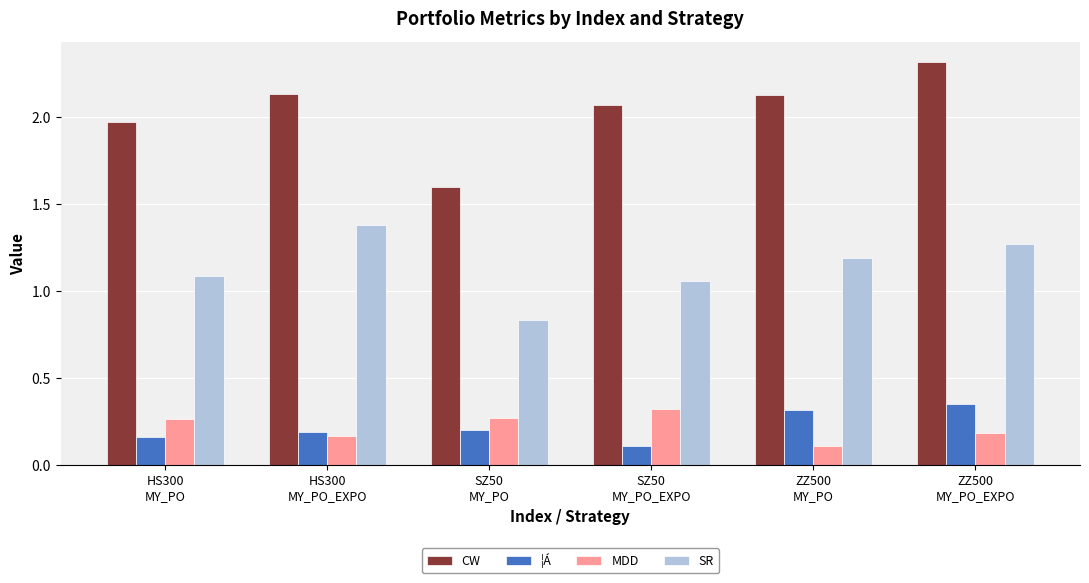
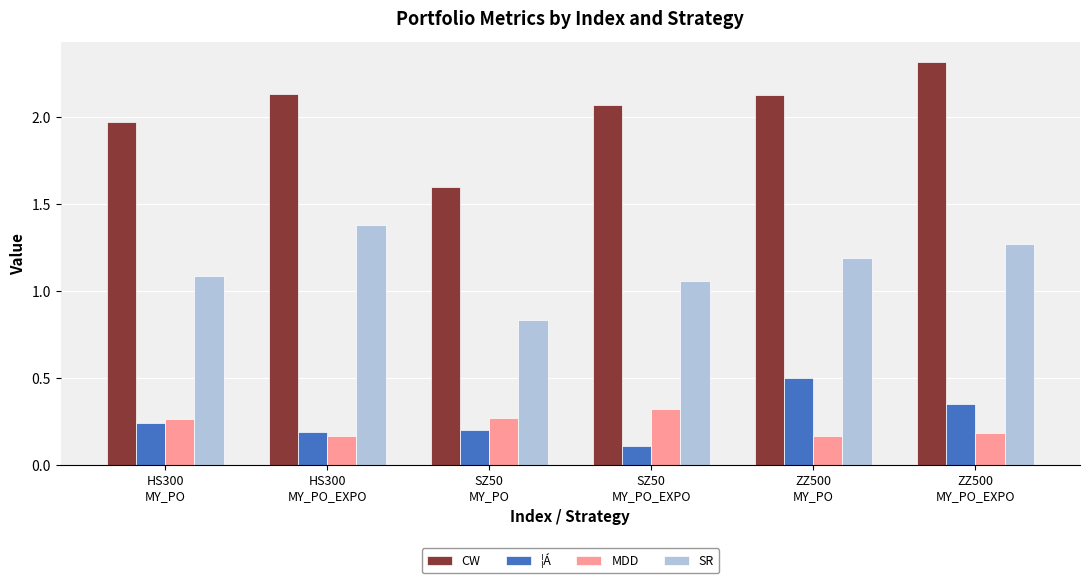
  {
    "CW": {
      "HS300 MY_PO": 1.97,
      "HS300 MY_PO_EXPO": 2.13,
      "SZ50 MY_PO": 1.60,
      "SZ50 MY_PO_EXPO": 2.07,
      "ZZ500 MY_PO": 2.13,
      "ZZ500 MY_PO_EXPO": 2.32
    },
    "¦Á": {
-     "HS300 MY_PO": 0.16,
+     "HS300 MY_PO": 0.24,
      "HS300 MY_PO_EXPO": 0.19,
      "SZ50 MY_PO": 0.20,
      "SZ50 MY_PO_EXPO": 0.11,
-     "ZZ500 MY_PO": 0.32,
+     "ZZ500 MY_PO": 0.50,
      "ZZ500 MY_PO_EXPO": 0.35
    },
    "MDD": {
      "HS300 MY_PO": 0.27,
      "HS300 MY_PO_EXPO": 0.17,
      "SZ50 MY_PO": 0.27,
      "SZ50 MY_PO_EXPO": 0.33,
-     "ZZ500 MY_PO": 0.11,
+     "ZZ500 MY_PO": 0.17,
      "ZZ500 MY_PO_EXPO": 0.19
    },
    "SR": {
      "HS300 MY_PO": 1.09,
      "HS300 MY_PO_EXPO": 1.38,
      "SZ50 MY_PO": 0.84,
      "SZ50 MY_PO_EXPO": 1.06,
      "ZZ500 MY_PO": 1.19,
      "ZZ500 MY_PO_EXPO": 1.27
    }
  }
